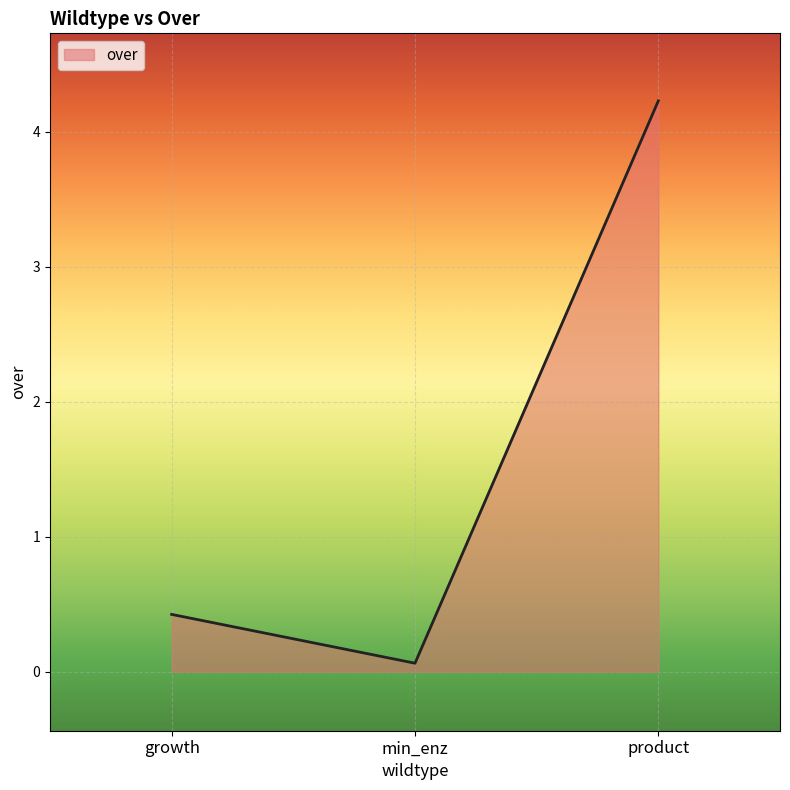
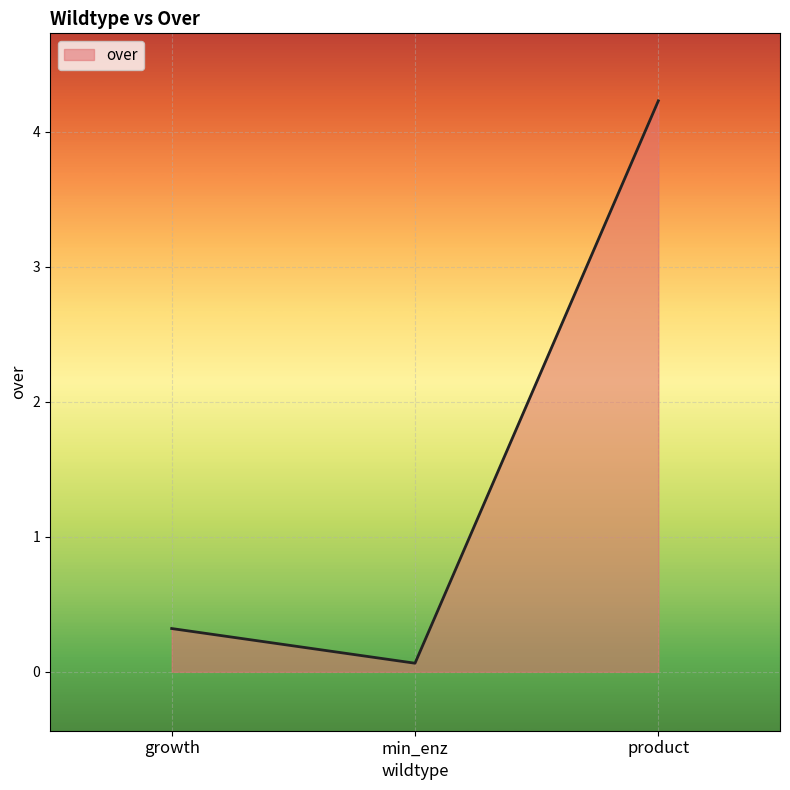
  {
-   "growth": 0.42,
+   "growth": 0.32,
    "min_enz": 0.06,
    "product": 4.23
  }
